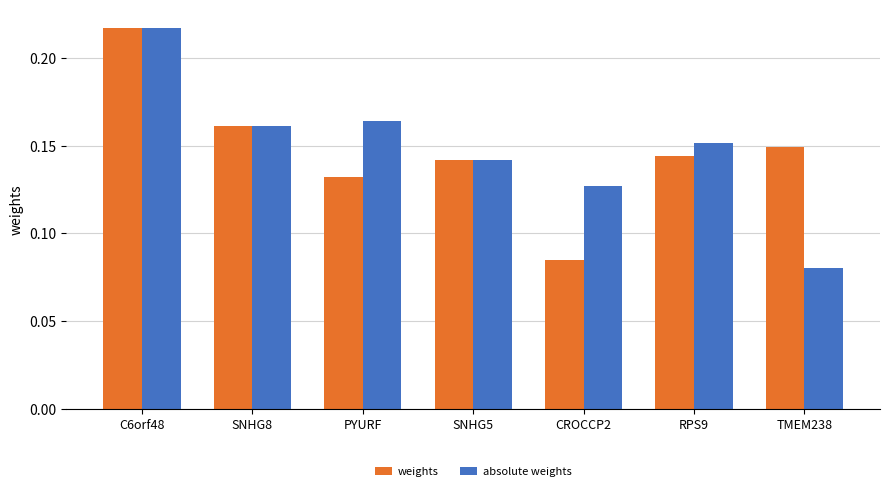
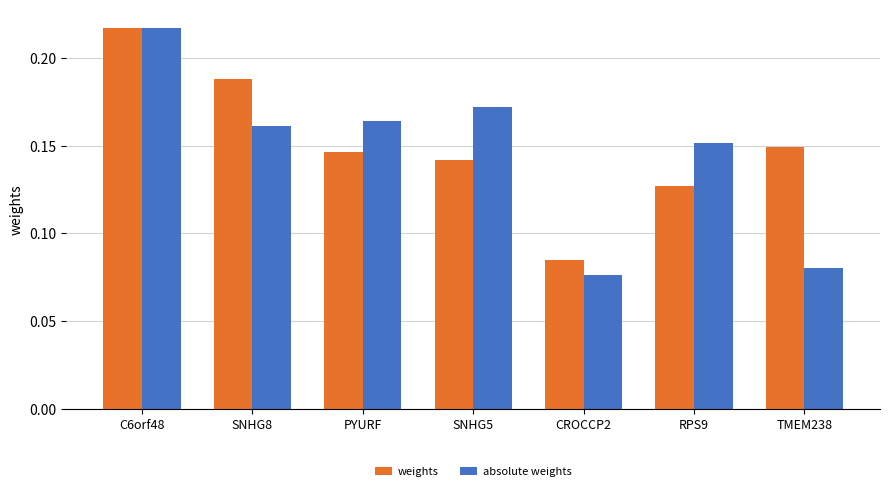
  {
    "weights": {
      "C6orf48": 0.217,
-     "SNHG8": 0.161,
-     "PYURF": 0.132,
+     "SNHG8": 0.188,
+     "PYURF": 0.146,
      "SNHG5": 0.142,
      "CROCCP2": 0.085,
-     "RPS9": 0.144,
+     "RPS9": 0.127,
      "TMEM238": 0.149
    },
    "absolute weights": {
      "C6orf48": 0.217,
      "SNHG8": 0.161,
      "PYURF": 0.164,
-     "SNHG5": 0.142,
-     "CROCCP2": 0.127,
+     "SNHG5": 0.172,
+     "CROCCP2": 0.076,
      "RPS9": 0.151,
      "TMEM238": 0.080
    }
  }
